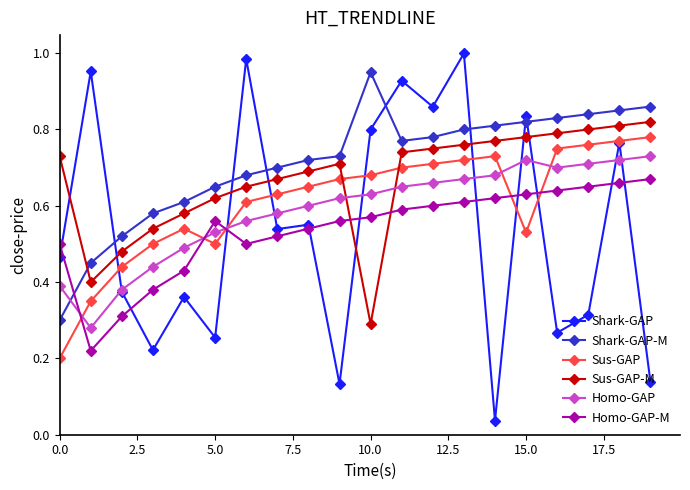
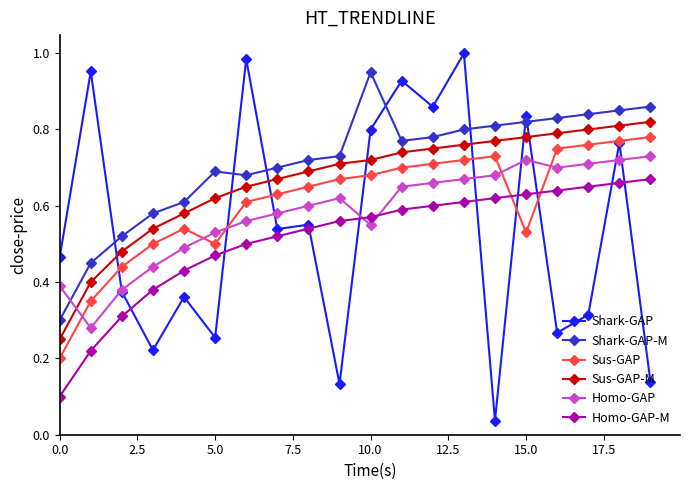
  {
    "Shark-GAP": {
      "0.0": 0.46,
      "5.0": 0.25,
      "10.0": 0.80,
      "15.0": 0.84
    },
    "Shark-GAP-M": {
      "0.0": 0.30,
-     "5.0": 0.65,
+     "5.0": 0.69,
      "10.0": 0.95,
      "15.0": 0.82
    },
    "Sus-GAP": {
      "0.0": 0.20,
      "5.0": 0.50,
      "10.0": 0.68,
      "15.0": 0.53
    },
    "Sus-GAP-M": {
-     "0.0": 0.73,
+     "0.0": 0.25,
      "5.0": 0.62,
-     "10.0": 0.29,
+     "10.0": 0.72,
      "15.0": 0.78
    },
    "Homo-GAP": {
      "0.0": 0.39,
      "5.0": 0.53,
-     "10.0": 0.63,
+     "10.0": 0.55,
      "15.0": 0.72
    },
    "Homo-GAP-M": {
-     "0.0": 0.5,
-     "5.0": 0.56,
+     "0.0": 0.1,
+     "5.0": 0.47,
      "10.0": 0.57,
      "15.0": 0.63
    }
  }
